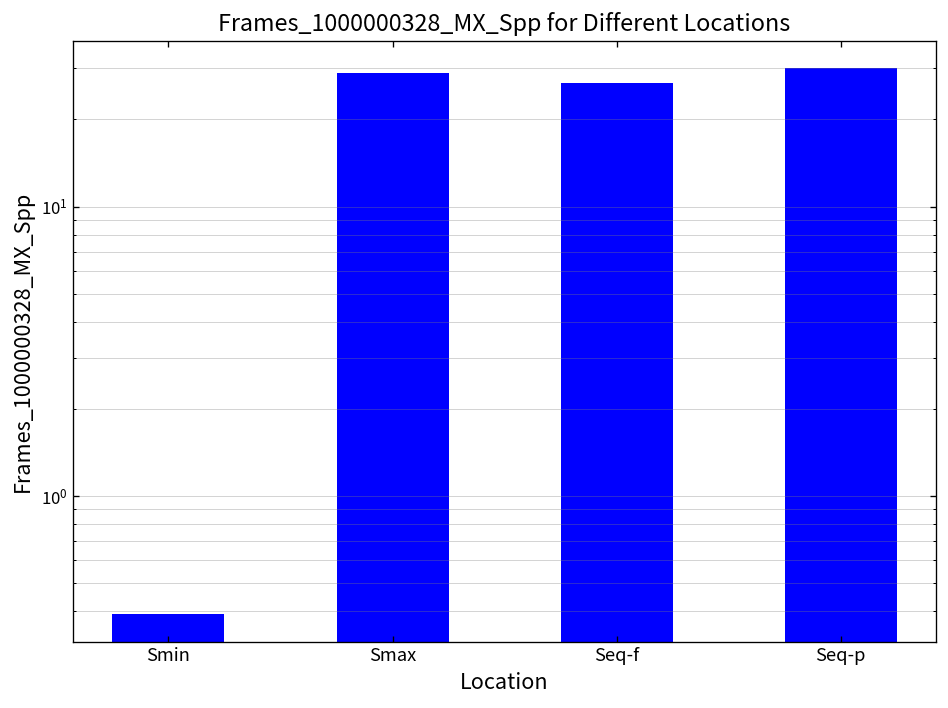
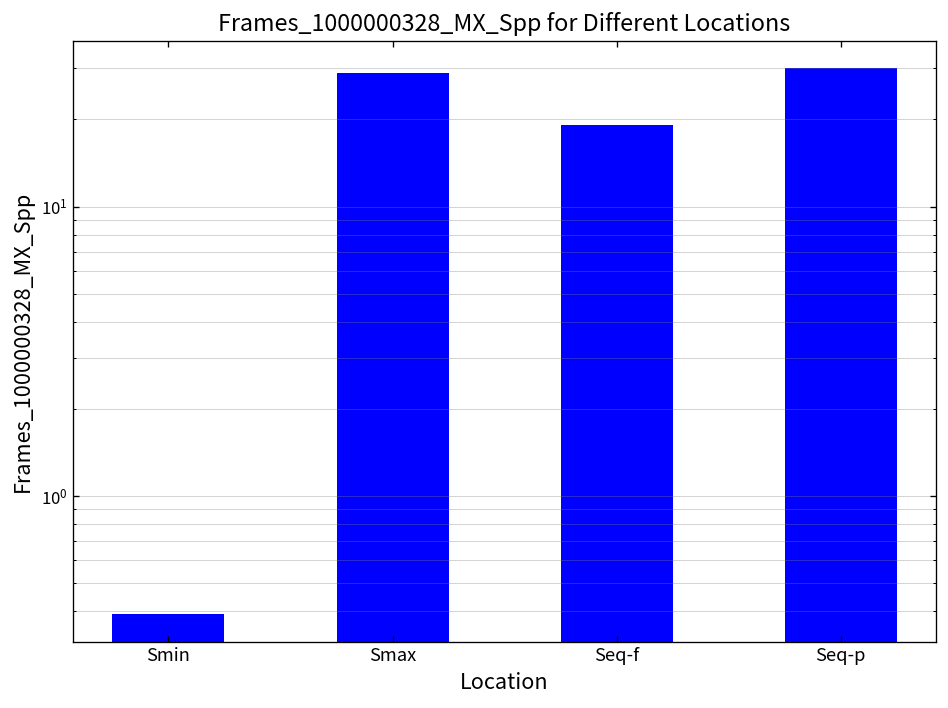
  {
    "Smin": 0.39,
    "Smax": 29,
-   "Seq-f": 27,
+   "Seq-f": 19,
    "Seq-p": 30
  }
